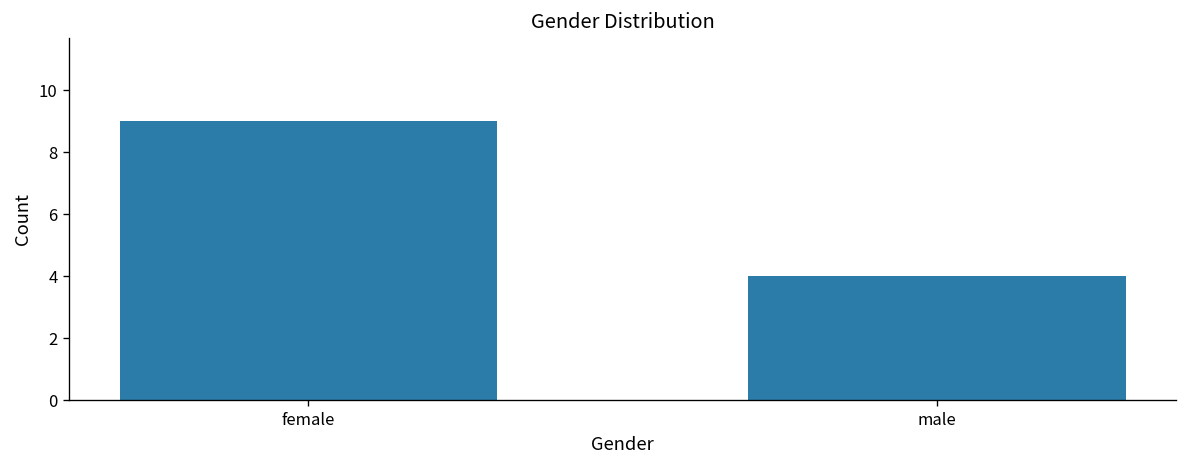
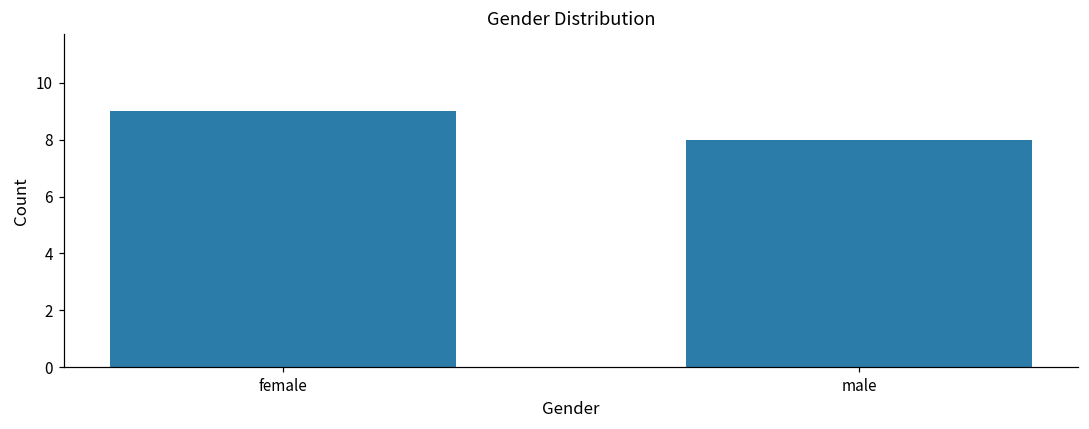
  {
    "female": 9,
-   "male": 4
+   "male": 8
  }
